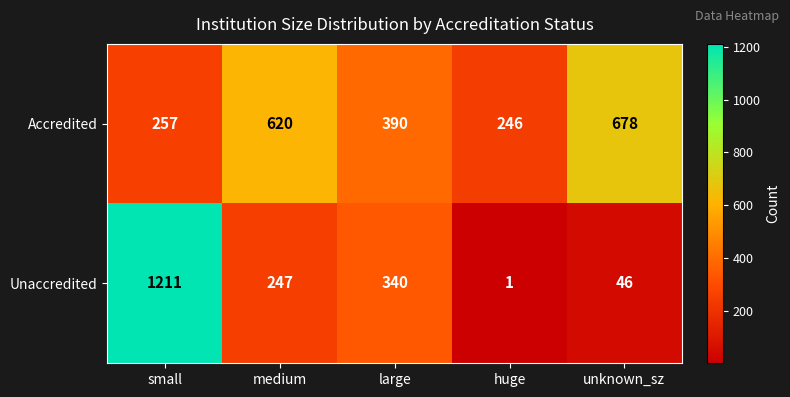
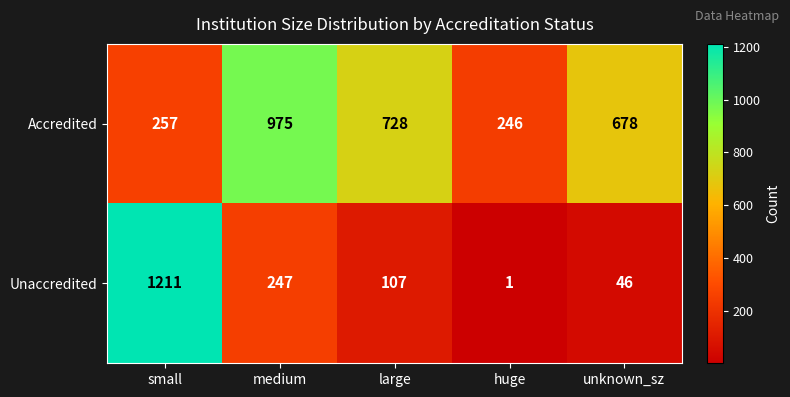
  {
    "Accredited": {
      "small": 257,
-     "medium": 620,
-     "large": 390,
+     "medium": 975,
+     "large": 728,
      "huge": 246,
      "unknown_sz": 678
    },
    "Unaccredited": {
      "small": 1211,
      "medium": 247,
-     "large": 340,
+     "large": 107,
      "huge": 1,
      "unknown_sz": 46
    }
  }
